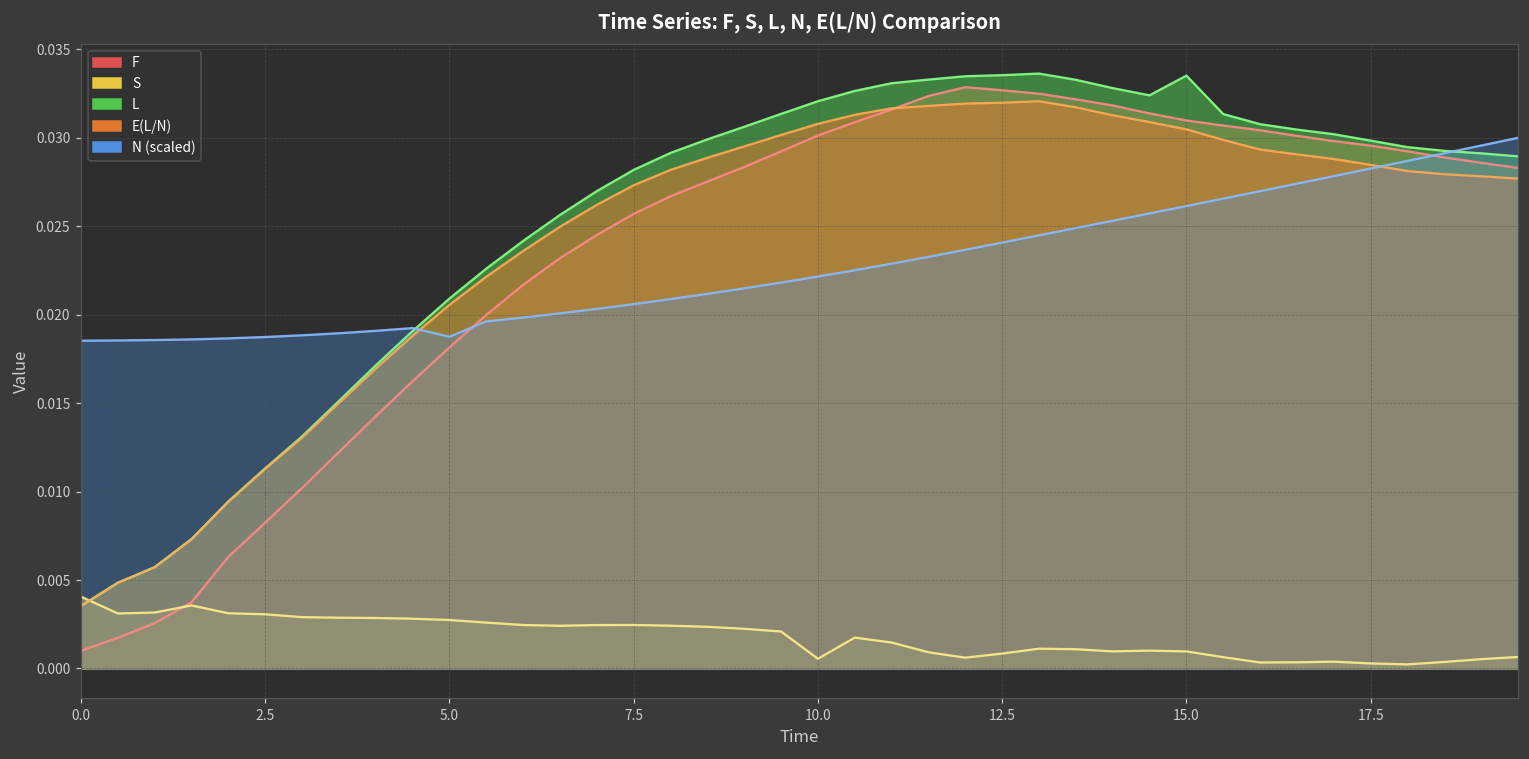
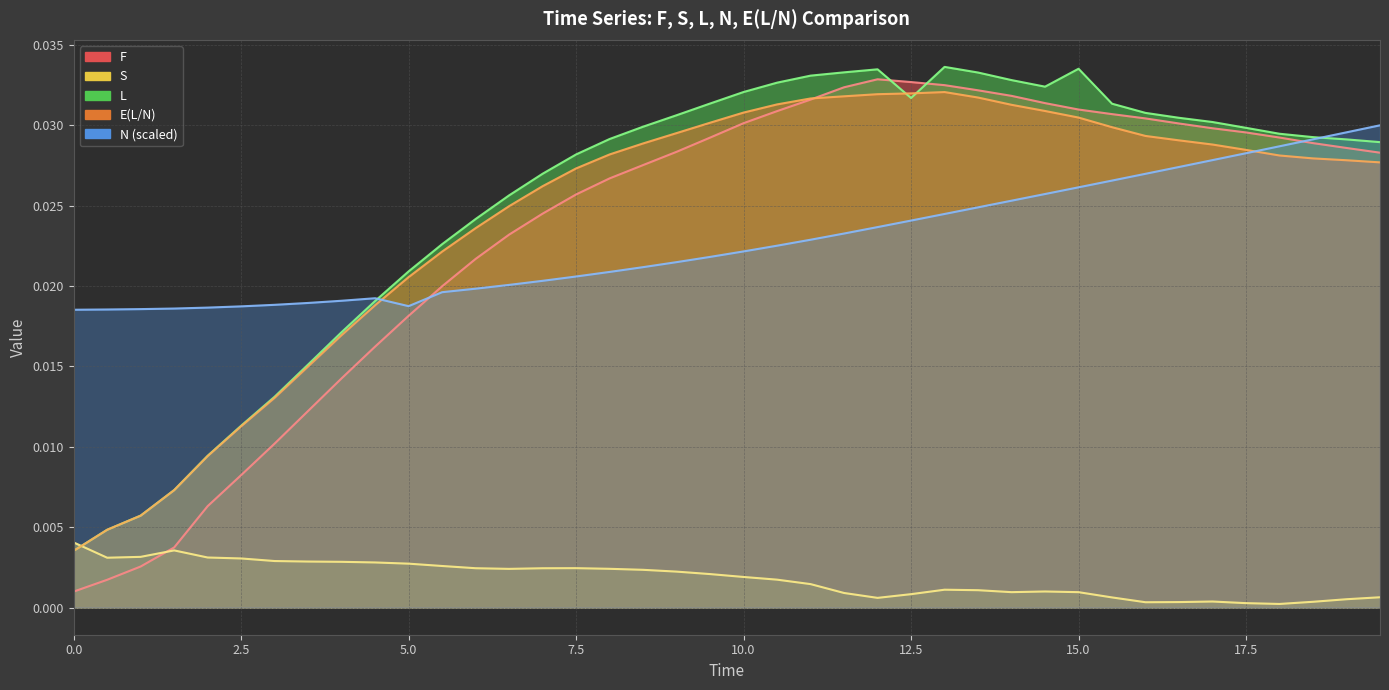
  {
    "S": {
      "0.0": 0.0041,
      "2.5": 0.0031,
      "5.0": 0.0027,
      "7.5": 0.0025,
-     "10.0": 0.0005,
+     "10.0": 0.0019,
      "12.5": 0.0008,
      "15.0": 0.0010,
      "17.5": 0.0003
    },
    "L": {
      "5.0": 0.0209,
      "7.5": 0.0282,
      "10.0": 0.0321,
-     "12.5": 0.0335,
+     "12.5": 0.0317,
      "15.0": 0.0335,
      "17.5": 0.0298
    },
    "N (scaled)": {
      "0.0": 0.0185,
      "2.5": 0.0187,
      "5.0": 0.0188,
      "7.5": 0.0206,
      "10.0": 0.0222,
      "12.5": 0.0241,
      "15.0": 0.0261,
      "17.5": 0.0283
    }
  }
